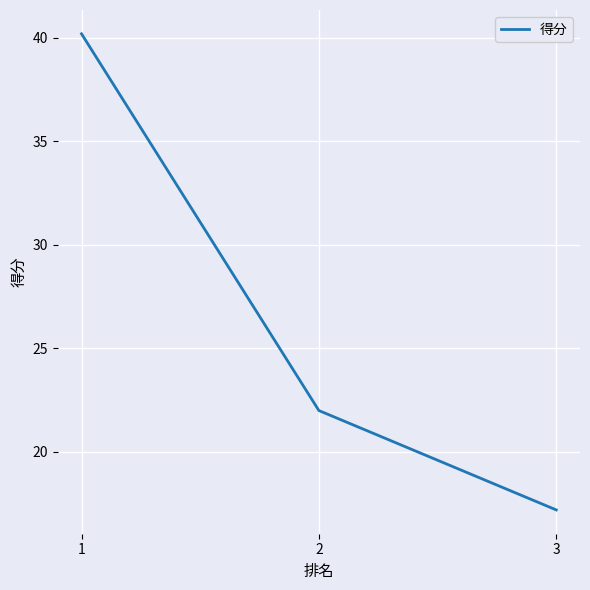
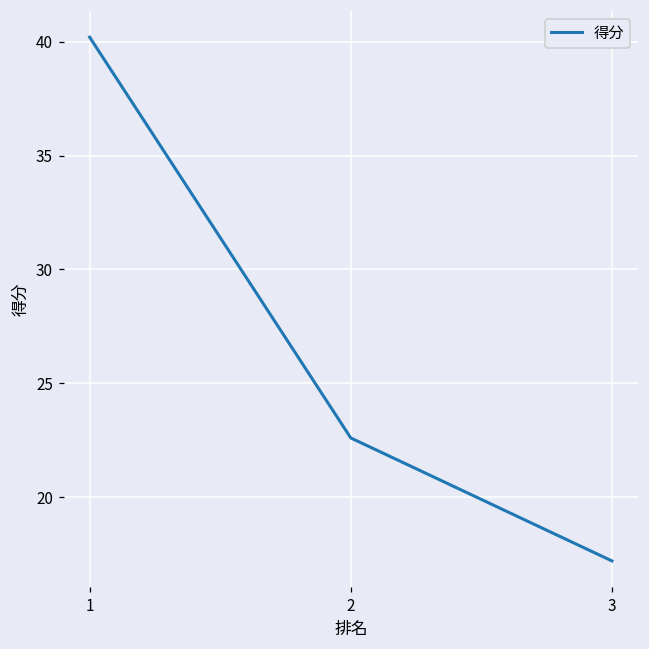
  {
    "1": 40.2,
-   "2": 22.0,
+   "2": 22.6,
    "3": 17.2
  }
